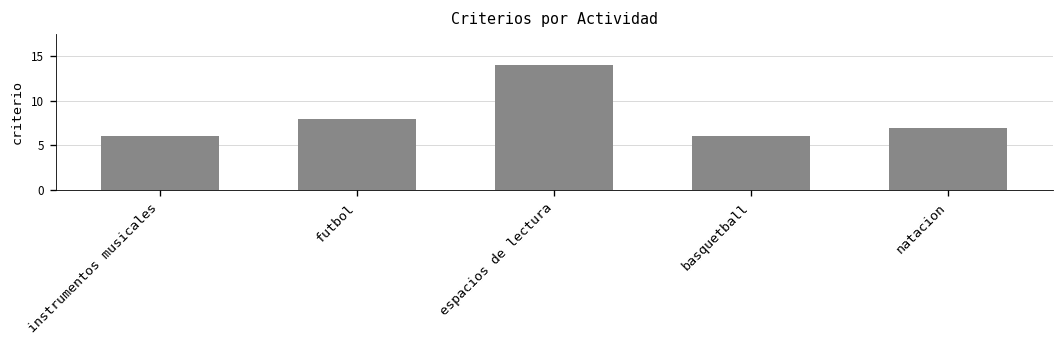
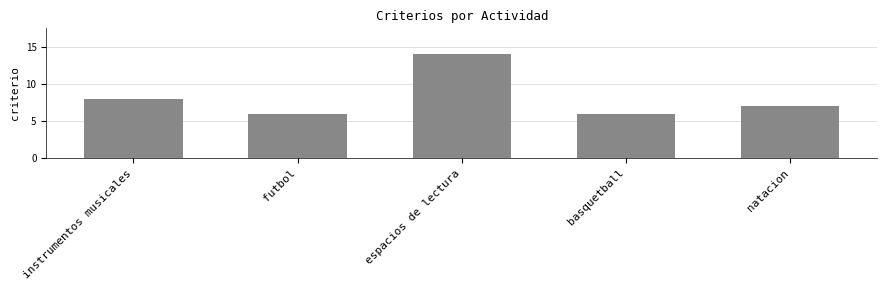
  {
-   "instrumentos musicales": 6,
-   "futbol": 8,
+   "instrumentos musicales": 8,
+   "futbol": 6,
    "espacios de lectura": 14,
    "basquetball": 6,
    "natacion": 7
  }
